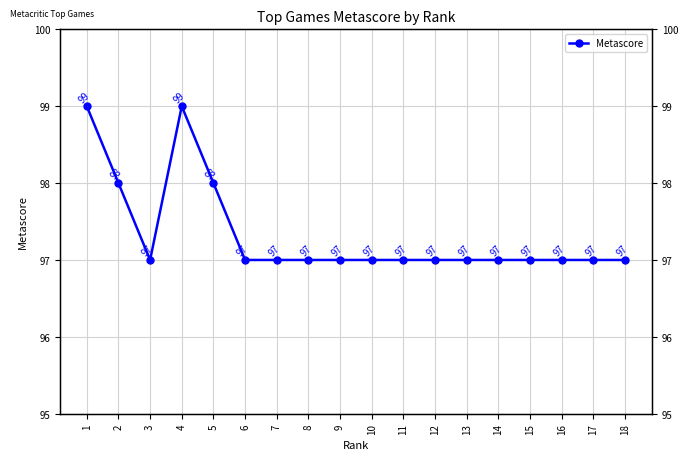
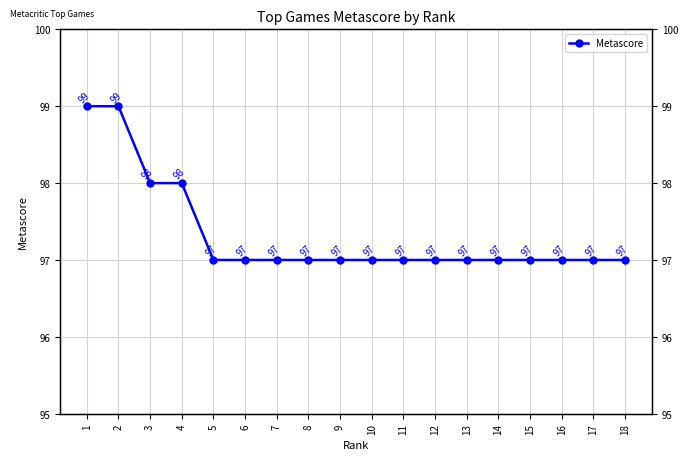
  {
    "1": 99,
-   "2": 98,
-   "3": 97,
-   "4": 99,
-   "5": 98,
+   "2": 99,
+   "3": 98,
+   "4": 98,
+   "5": 97,
    "6": 97,
    "7": 97,
    "8": 97,
    "9": 97,
    "10": 97,
    "11": 97,
    "12": 97,
    "13": 97,
    "14": 97,
    "15": 97,
    "16": 97,
    "17": 97,
    "18": 97
  }
